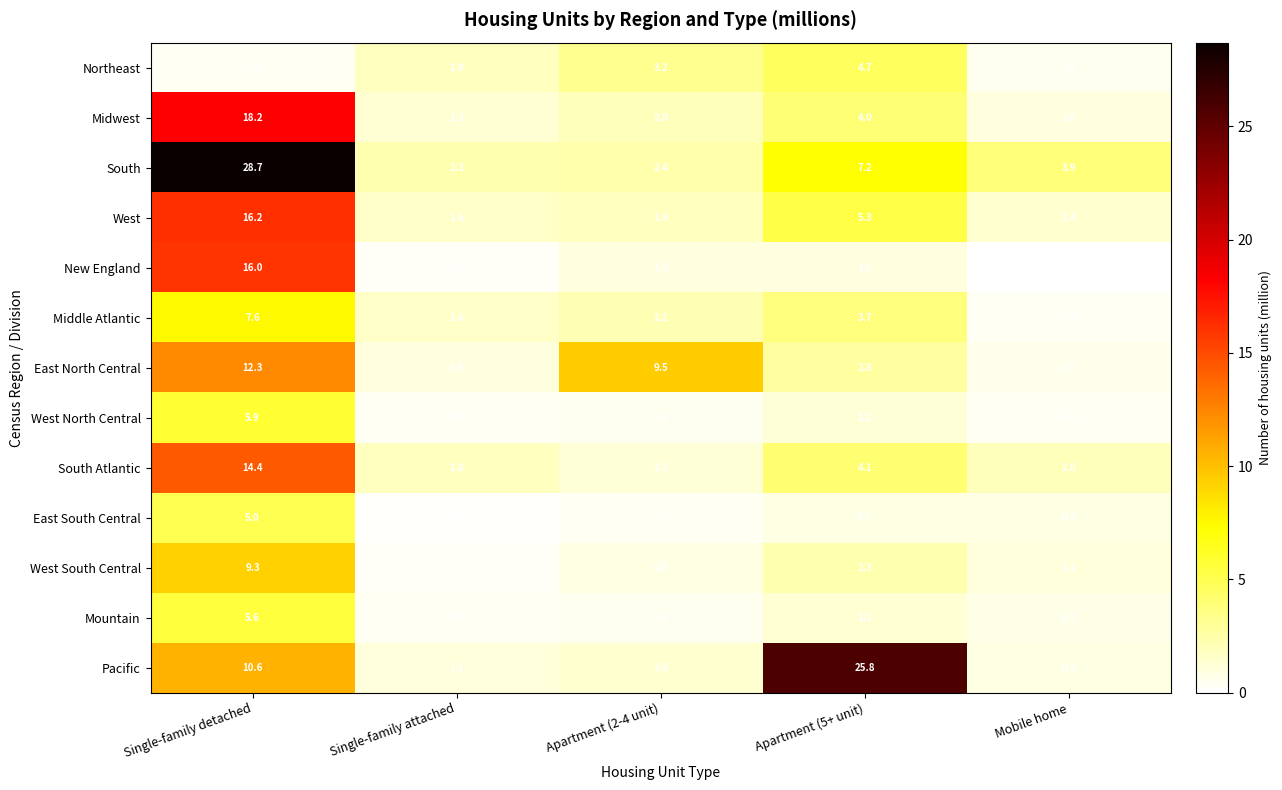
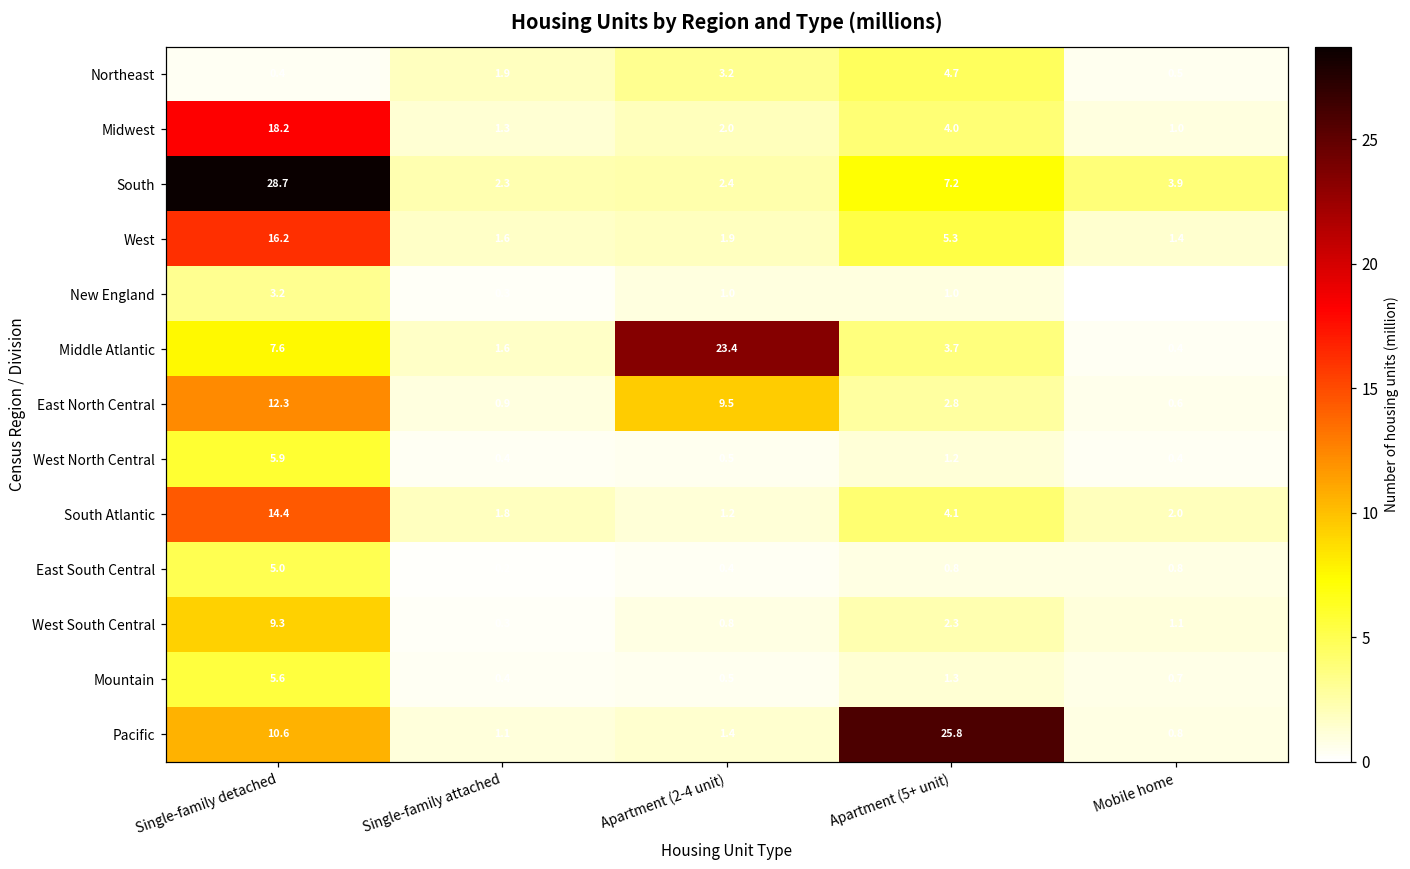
  {
    "Northeast": {
      "Single-family attached": 1.9,
      "Apartment (2-4 unit)": 3.2,
      "Apartment (5+ unit)": 4.7
    },
    "Midwest": {
      "Single-family detached": 18.2,
      "Apartment (2-4 unit)": 2.0,
      "Apartment (5+ unit)": 4.0
    },
    "South": {
      "Single-family detached": 28.7,
      "Single-family attached": 2.3,
      "Apartment (2-4 unit)": 2.4,
      "Apartment (5+ unit)": 7.2,
      "Mobile home": 3.9
    },
    "West": {
      "Single-family detached": 16.2,
      "Single-family attached": 1.6,
      "Apartment (2-4 unit)": 1.9,
      "Apartment (5+ unit)": 5.3,
      "Mobile home": 1.4
    },
    "New England": {
-     "Single-family detached": 16.0
+     "Single-family detached": 3.2
    },
    "Middle Atlantic": {
      "Single-family detached": 7.6,
      "Single-family attached": 1.6,
-     "Apartment (2-4 unit)": 2.2,
+     "Apartment (2-4 unit)": 23.4,
      "Apartment (5+ unit)": 3.7
    },
    "East North Central": {
      "Single-family detached": 12.3,
      "Apartment (2-4 unit)": 9.5,
      "Apartment (5+ unit)": 2.8
    },
    "West North Central": {
      "Single-family detached": 5.9
    },
    "South Atlantic": {
      "Single-family detached": 14.4,
      "Single-family attached": 1.8,
      "Apartment (5+ unit)": 4.1,
      "Mobile home": 2.0
    },
    "East South Central": {
      "Single-family detached": 5.0
    },
    "West South Central": {
      "Single-family detached": 9.3,
      "Apartment (5+ unit)": 2.3
    },
    "Mountain": {
      "Single-family detached": 5.6
    },
    "Pacific": {
      "Single-family detached": 10.6,
      "Apartment (2-4 unit)": 1.4,
      "Apartment (5+ unit)": 25.8
    }
  }
